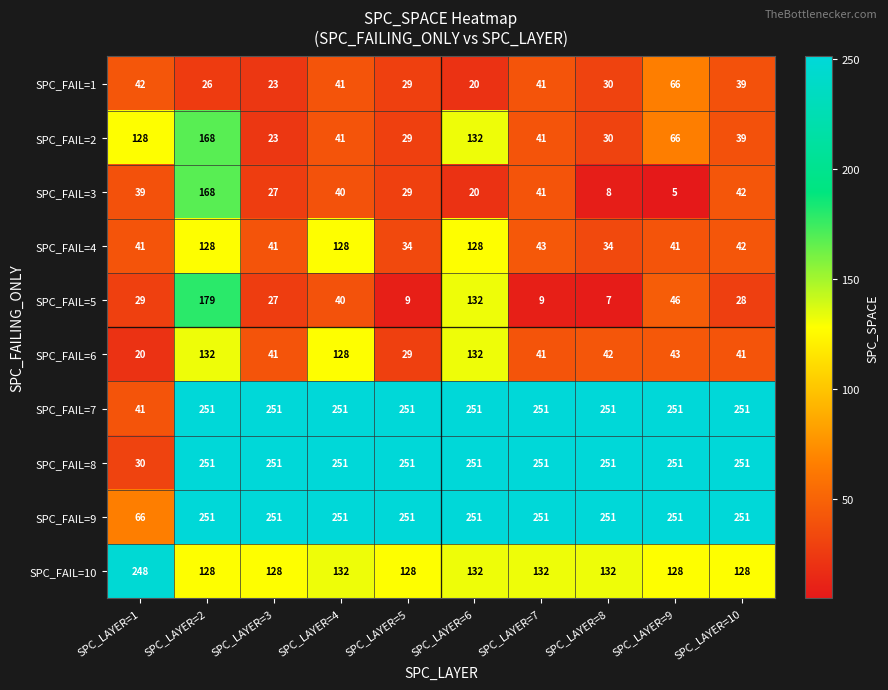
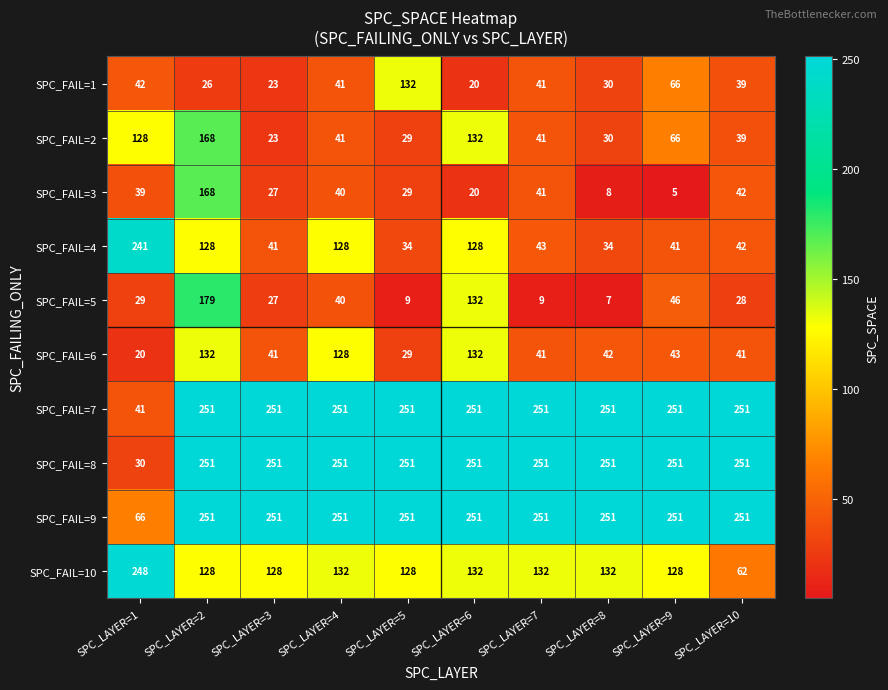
  {
    "SPC_FAIL=1": {
      "SPC_LAYER=1": 42,
      "SPC_LAYER=2": 26,
      "SPC_LAYER=3": 23,
      "SPC_LAYER=4": 41,
-     "SPC_LAYER=5": 29,
+     "SPC_LAYER=5": 132,
      "SPC_LAYER=6": 20,
      "SPC_LAYER=7": 41,
      "SPC_LAYER=8": 30,
      "SPC_LAYER=9": 66,
      "SPC_LAYER=10": 39
    },
    "SPC_FAIL=2": {
      "SPC_LAYER=1": 128,
      "SPC_LAYER=2": 168,
      "SPC_LAYER=3": 23,
      "SPC_LAYER=4": 41,
      "SPC_LAYER=5": 29,
      "SPC_LAYER=6": 132,
      "SPC_LAYER=7": 41,
      "SPC_LAYER=8": 30,
      "SPC_LAYER=9": 66,
      "SPC_LAYER=10": 39
    },
    "SPC_FAIL=3": {
      "SPC_LAYER=1": 39,
      "SPC_LAYER=2": 168,
      "SPC_LAYER=3": 27,
      "SPC_LAYER=4": 40,
      "SPC_LAYER=5": 29,
      "SPC_LAYER=6": 20,
      "SPC_LAYER=7": 41,
      "SPC_LAYER=8": 8,
      "SPC_LAYER=9": 5,
      "SPC_LAYER=10": 42
    },
    "SPC_FAIL=4": {
-     "SPC_LAYER=1": 41,
+     "SPC_LAYER=1": 241,
      "SPC_LAYER=2": 128,
      "SPC_LAYER=3": 41,
      "SPC_LAYER=4": 128,
      "SPC_LAYER=5": 34,
      "SPC_LAYER=6": 128,
      "SPC_LAYER=7": 43,
      "SPC_LAYER=8": 34,
      "SPC_LAYER=9": 41,
      "SPC_LAYER=10": 42
    },
    "SPC_FAIL=5": {
      "SPC_LAYER=1": 29,
      "SPC_LAYER=2": 179,
      "SPC_LAYER=3": 27,
      "SPC_LAYER=4": 40,
      "SPC_LAYER=5": 9,
      "SPC_LAYER=6": 132,
      "SPC_LAYER=7": 9,
      "SPC_LAYER=8": 7,
      "SPC_LAYER=9": 46,
      "SPC_LAYER=10": 28
    },
    "SPC_FAIL=6": {
      "SPC_LAYER=1": 20,
      "SPC_LAYER=2": 132,
      "SPC_LAYER=3": 41,
      "SPC_LAYER=4": 128,
      "SPC_LAYER=5": 29,
      "SPC_LAYER=6": 132,
      "SPC_LAYER=7": 41,
      "SPC_LAYER=8": 42,
      "SPC_LAYER=9": 43,
      "SPC_LAYER=10": 41
    },
    "SPC_FAIL=7": {
      "SPC_LAYER=1": 41,
      "SPC_LAYER=2": 251,
      "SPC_LAYER=3": 251,
      "SPC_LAYER=4": 251,
      "SPC_LAYER=5": 251,
      "SPC_LAYER=6": 251,
      "SPC_LAYER=7": 251,
      "SPC_LAYER=8": 251,
      "SPC_LAYER=9": 251,
      "SPC_LAYER=10": 251
    },
    "SPC_FAIL=8": {
      "SPC_LAYER=1": 30,
      "SPC_LAYER=2": 251,
      "SPC_LAYER=3": 251,
      "SPC_LAYER=4": 251,
      "SPC_LAYER=5": 251,
      "SPC_LAYER=6": 251,
      "SPC_LAYER=7": 251,
      "SPC_LAYER=8": 251,
      "SPC_LAYER=9": 251,
      "SPC_LAYER=10": 251
    },
    "SPC_FAIL=9": {
      "SPC_LAYER=1": 66,
      "SPC_LAYER=2": 251,
      "SPC_LAYER=3": 251,
      "SPC_LAYER=4": 251,
      "SPC_LAYER=5": 251,
      "SPC_LAYER=6": 251,
      "SPC_LAYER=7": 251,
      "SPC_LAYER=8": 251,
      "SPC_LAYER=9": 251,
      "SPC_LAYER=10": 251
    },
    "SPC_FAIL=10": {
      "SPC_LAYER=1": 248,
      "SPC_LAYER=2": 128,
      "SPC_LAYER=3": 128,
      "SPC_LAYER=4": 132,
      "SPC_LAYER=5": 128,
      "SPC_LAYER=6": 132,
      "SPC_LAYER=7": 132,
      "SPC_LAYER=8": 132,
      "SPC_LAYER=9": 128,
-     "SPC_LAYER=10": 128
+     "SPC_LAYER=10": 62
    }
  }
